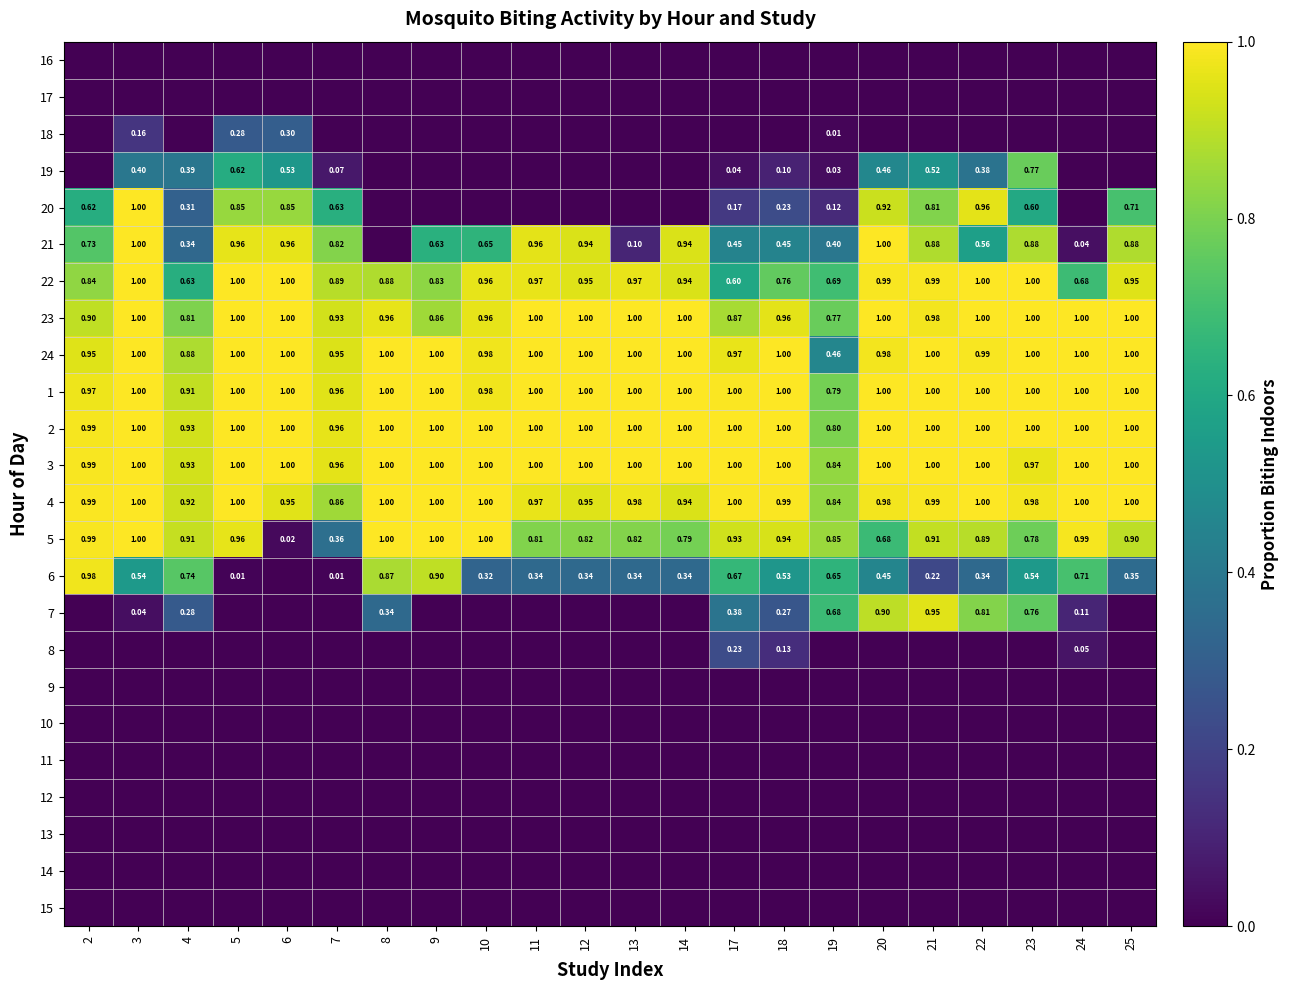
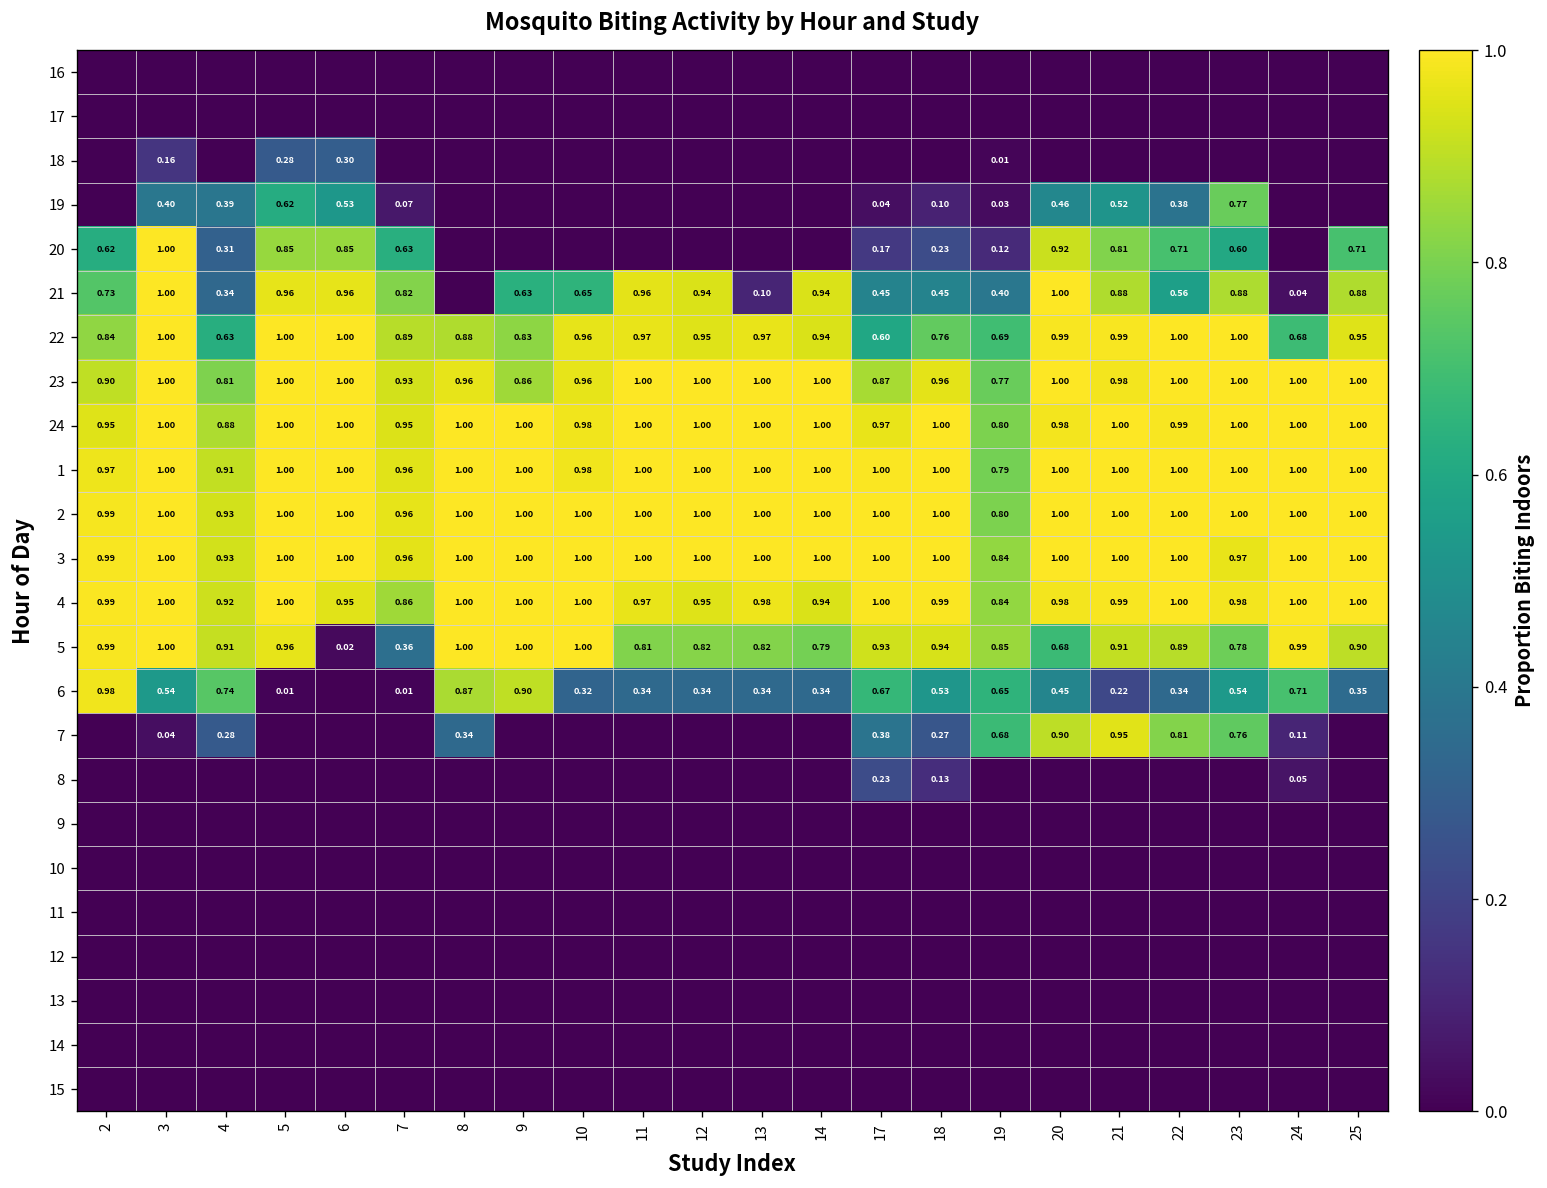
  {
    "20": {
      "2": 0.62,
      "3": 1.00,
      "4": 0.31,
      "5": 0.85,
      "6": 0.85,
      "7": 0.63,
      "17": 0.17,
      "18": 0.23,
      "19": 0.12,
      "20": 0.92,
      "21": 0.81,
-     "22": 0.96,
+     "22": 0.71,
      "23": 0.60,
      "25": 0.71
    },
    "24": {
      "2": 0.95,
      "3": 1.00,
      "4": 0.88,
      "5": 1.00,
      "6": 1.00,
      "7": 0.95,
      "8": 1.00,
      "9": 1.00,
      "10": 0.98,
      "11": 1.00,
      "12": 1.00,
      "13": 1.00,
      "14": 1.00,
      "17": 0.97,
      "18": 1.00,
-     "19": 0.46,
+     "19": 0.80,
      "20": 0.98,
      "21": 1.00,
      "22": 0.99,
      "23": 1.00,
      "24": 1.00,
      "25": 1.00
    }
  }
